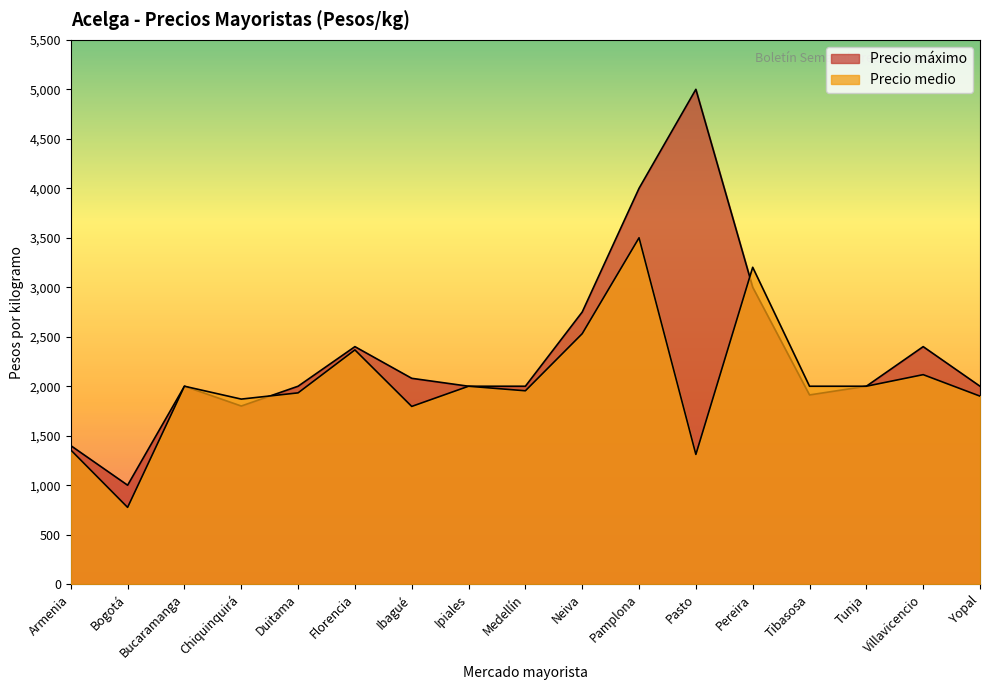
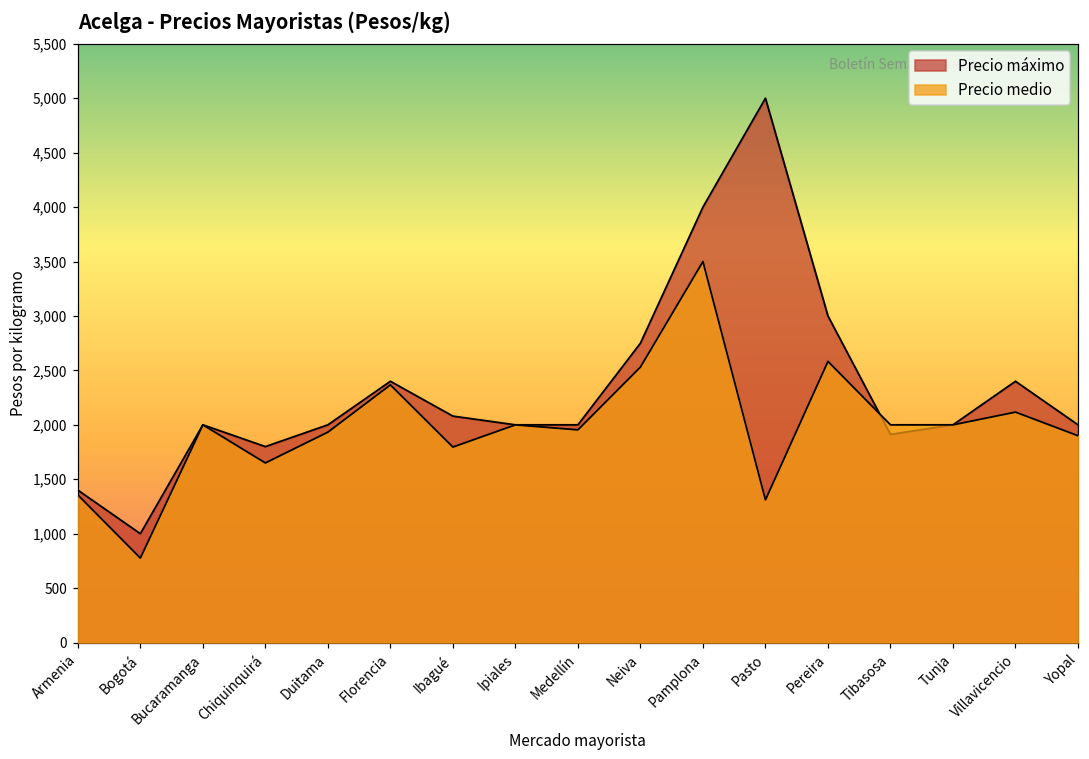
  {
    "Precio máximo": {
      "Armenia": "1,400",
      "Bogotá": "1,000",
      "Chiquinquirá": "1,800",
      "Duitama": "2,000",
      "Florencia": "2,400",
      "Ibagué": "2,100",
      "Medellín": "2,000",
      "Neiva": "2,800",
      "Pamplona": "4,000",
      "Pasto": "5,000",
      "Pereira": "3,000",
      "Tibasosa": "1,900",
      "Villavicencio": "2,400",
      "Yopal": "2,000"
    },
    "Precio medio": {
      "Armenia": "1,400",
      "Bogotá": "800",
-     "Chiquinquirá": "1,900",
+     "Chiquinquirá": "1,700",
      "Duitama": "1,900",
      "Florencia": "2,400",
      "Ibagué": "1,800",
      "Medellín": "2,000",
      "Neiva": "2,500",
      "Pamplona": "3,500",
      "Pasto": "1,300",
-     "Pereira": "3,200",
+     "Pereira": "2,600",
      "Tibasosa": "2,000",
      "Villavicencio": "2,100",
      "Yopal": "1,900"
    }
  }
